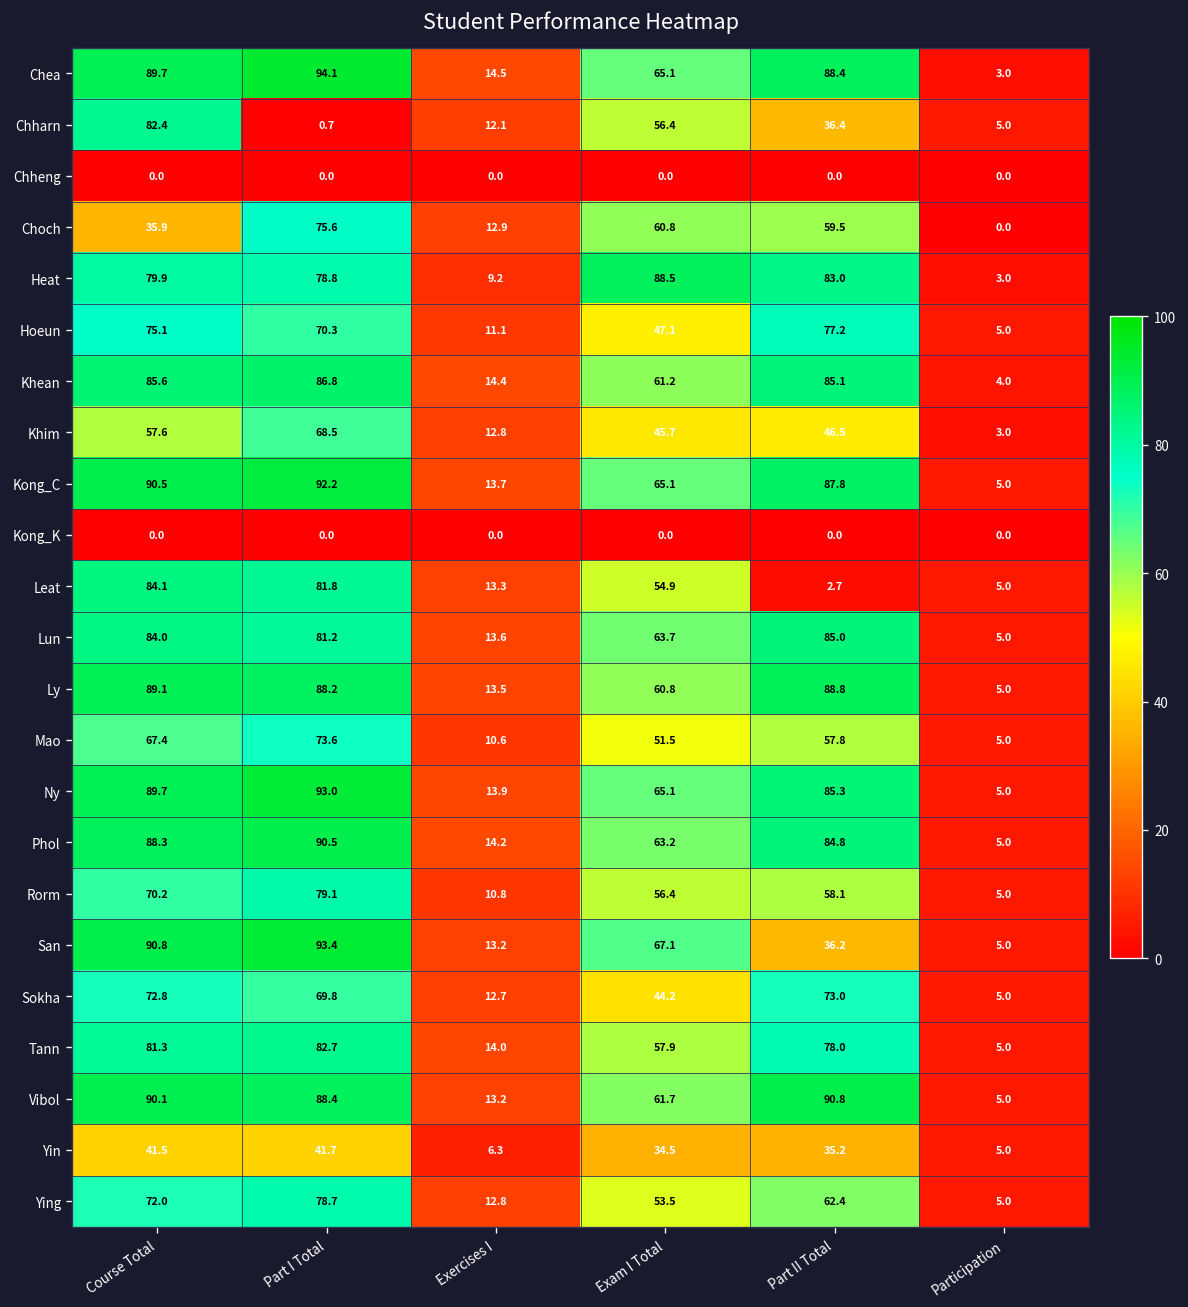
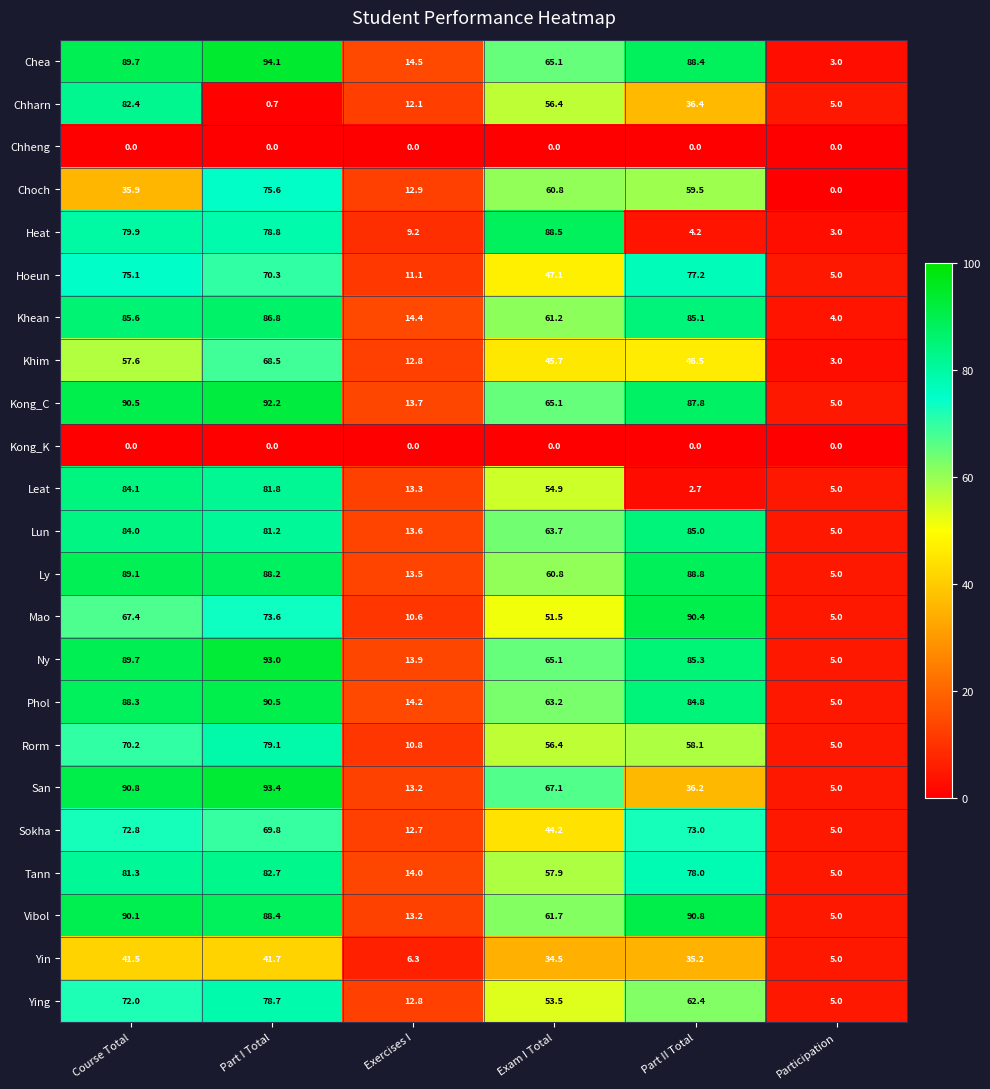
  {
    "Chea": {
      "Course Total": 89.7,
      "Part I Total": 94.1,
      "Exercises I": 14.5,
      "Exam I Total": 65.1,
      "Part II Total": 88.4,
      "Participation": 3.0
    },
    "Chharn": {
      "Course Total": 82.4,
      "Part I Total": 0.7,
      "Exercises I": 12.1,
      "Exam I Total": 56.4,
      "Part II Total": 36.4,
      "Participation": 5.0
    },
    "Chheng": {
      "Course Total": 0.0,
      "Part I Total": 0.0,
      "Exercises I": 0.0,
      "Exam I Total": 0.0,
      "Part II Total": 0.0,
      "Participation": 0.0
    },
    "Choch": {
      "Course Total": 35.9,
      "Part I Total": 75.6,
      "Exercises I": 12.9,
      "Exam I Total": 60.8,
      "Part II Total": 59.5,
      "Participation": 0.0
    },
    "Heat": {
      "Course Total": 79.9,
      "Part I Total": 78.8,
      "Exercises I": 9.2,
      "Exam I Total": 88.5,
-     "Part II Total": 83.0,
+     "Part II Total": 4.2,
      "Participation": 3.0
    },
    "Hoeun": {
      "Course Total": 75.1,
      "Part I Total": 70.3,
      "Exercises I": 11.1,
      "Exam I Total": 47.1,
      "Part II Total": 77.2,
      "Participation": 5.0
    },
    "Khean": {
      "Course Total": 85.6,
      "Part I Total": 86.8,
      "Exercises I": 14.4,
      "Exam I Total": 61.2,
      "Part II Total": 85.1,
      "Participation": 4.0
    },
    "Khim": {
      "Course Total": 57.6,
      "Part I Total": 68.5,
      "Exercises I": 12.8,
      "Exam I Total": 45.7,
      "Part II Total": 46.5,
      "Participation": 3.0
    },
    "Kong_C": {
      "Course Total": 90.5,
      "Part I Total": 92.2,
      "Exercises I": 13.7,
      "Exam I Total": 65.1,
      "Part II Total": 87.8,
      "Participation": 5.0
    },
    "Kong_K": {
      "Course Total": 0.0,
      "Part I Total": 0.0,
      "Exercises I": 0.0,
      "Exam I Total": 0.0,
      "Part II Total": 0.0,
      "Participation": 0.0
    },
    "Leat": {
      "Course Total": 84.1,
      "Part I Total": 81.8,
      "Exercises I": 13.3,
      "Exam I Total": 54.9,
      "Part II Total": 2.7,
      "Participation": 5.0
    },
    "Lun": {
      "Course Total": 84.0,
      "Part I Total": 81.2,
      "Exercises I": 13.6,
      "Exam I Total": 63.7,
      "Part II Total": 85.0,
      "Participation": 5.0
    },
    "Ly": {
      "Course Total": 89.1,
      "Part I Total": 88.2,
      "Exercises I": 13.5,
      "Exam I Total": 60.8,
      "Part II Total": 88.8,
      "Participation": 5.0
    },
    "Mao": {
      "Course Total": 67.4,
      "Part I Total": 73.6,
      "Exercises I": 10.6,
      "Exam I Total": 51.5,
-     "Part II Total": 57.8,
+     "Part II Total": 90.4,
      "Participation": 5.0
    },
    "Ny": {
      "Course Total": 89.7,
      "Part I Total": 93.0,
      "Exercises I": 13.9,
      "Exam I Total": 65.1,
      "Part II Total": 85.3,
      "Participation": 5.0
    },
    "Phol": {
      "Course Total": 88.3,
      "Part I Total": 90.5,
      "Exercises I": 14.2,
      "Exam I Total": 63.2,
      "Part II Total": 84.8,
      "Participation": 5.0
    },
    "Rorm": {
      "Course Total": 70.2,
      "Part I Total": 79.1,
      "Exercises I": 10.8,
      "Exam I Total": 56.4,
      "Part II Total": 58.1,
      "Participation": 5.0
    },
    "San": {
      "Course Total": 90.8,
      "Part I Total": 93.4,
      "Exercises I": 13.2,
      "Exam I Total": 67.1,
      "Part II Total": 36.2,
      "Participation": 5.0
    },
    "Sokha": {
      "Course Total": 72.8,
      "Part I Total": 69.8,
      "Exercises I": 12.7,
      "Exam I Total": 44.2,
      "Part II Total": 73.0,
      "Participation": 5.0
    },
    "Tann": {
      "Course Total": 81.3,
      "Part I Total": 82.7,
      "Exercises I": 14.0,
      "Exam I Total": 57.9,
      "Part II Total": 78.0,
      "Participation": 5.0
    },
    "Vibol": {
      "Course Total": 90.1,
      "Part I Total": 88.4,
      "Exercises I": 13.2,
      "Exam I Total": 61.7,
      "Part II Total": 90.8,
      "Participation": 5.0
    },
    "Yin": {
      "Course Total": 41.5,
      "Part I Total": 41.7,
      "Exercises I": 6.3,
      "Exam I Total": 34.5,
      "Part II Total": 35.2,
      "Participation": 5.0
    },
    "Ying": {
      "Course Total": 72.0,
      "Part I Total": 78.7,
      "Exercises I": 12.8,
      "Exam I Total": 53.5,
      "Part II Total": 62.4,
      "Participation": 5.0
    }
  }
